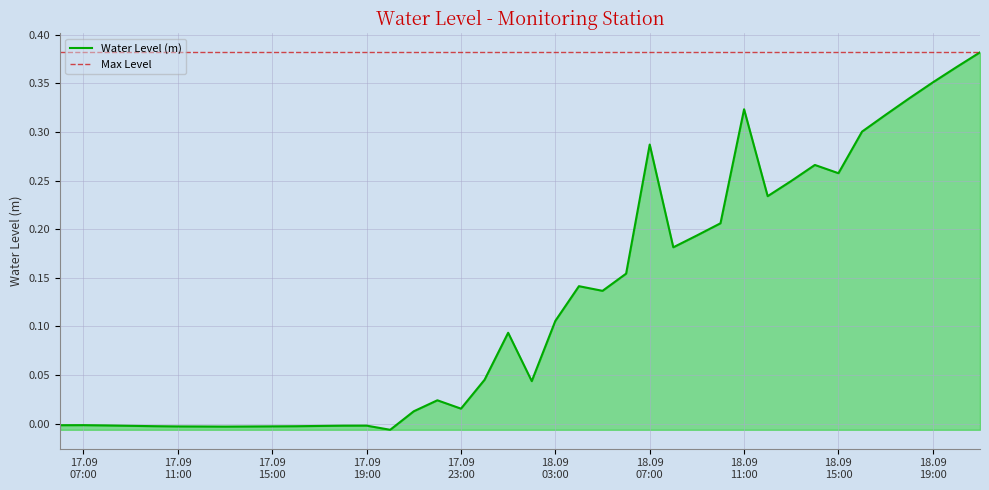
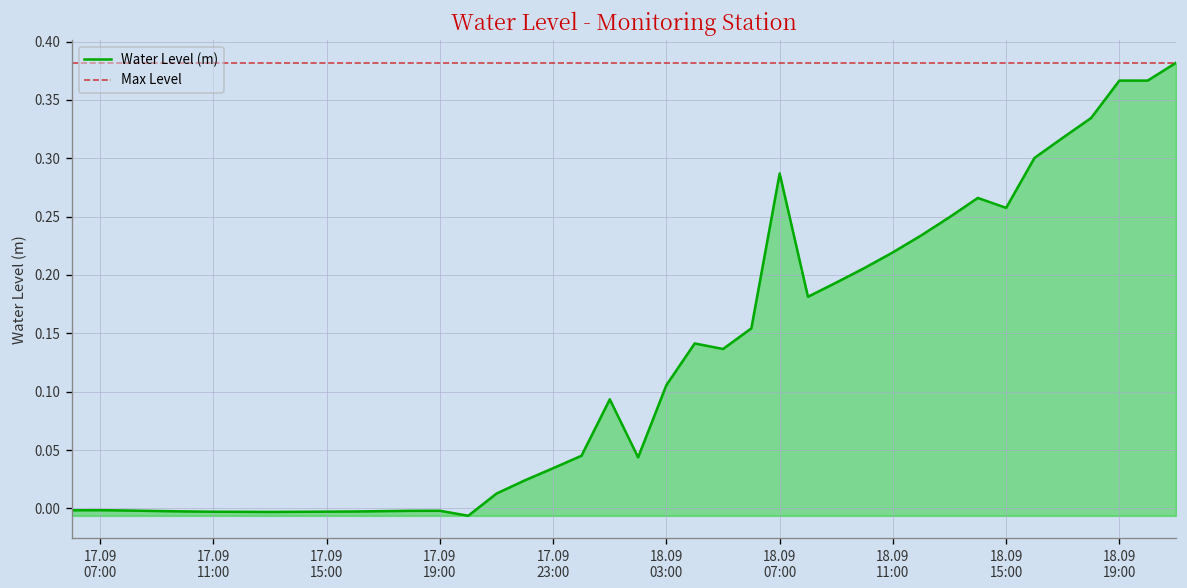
  {
    "17.09 07:00": 0.00,
    "17.09 11:00": 0.00,
    "17.09 15:00": 0.00,
    "17.09 19:00": 0.00,
-   "17.09 23:00": 0.02,
+   "17.09 23:00": 0.03,
    "18.09 03:00": 0.11,
    "18.09 07:00": 0.29,
-   "18.09 11:00": 0.32,
+   "18.09 11:00": 0.22,
    "18.09 15:00": 0.26,
-   "18.09 19:00": 0.35
+   "18.09 19:00": 0.37
  }
